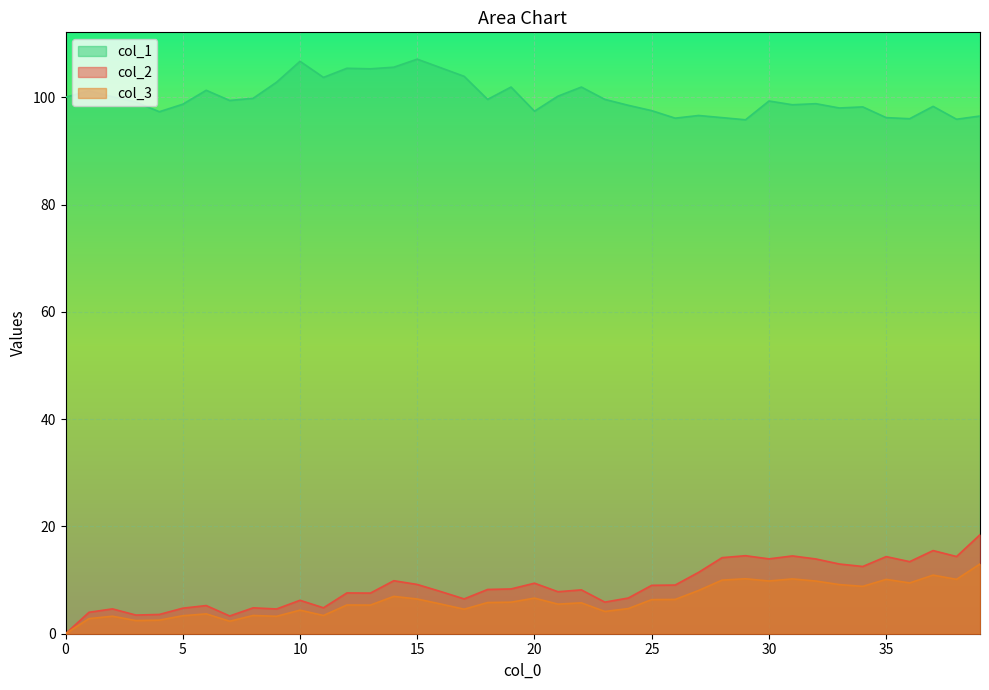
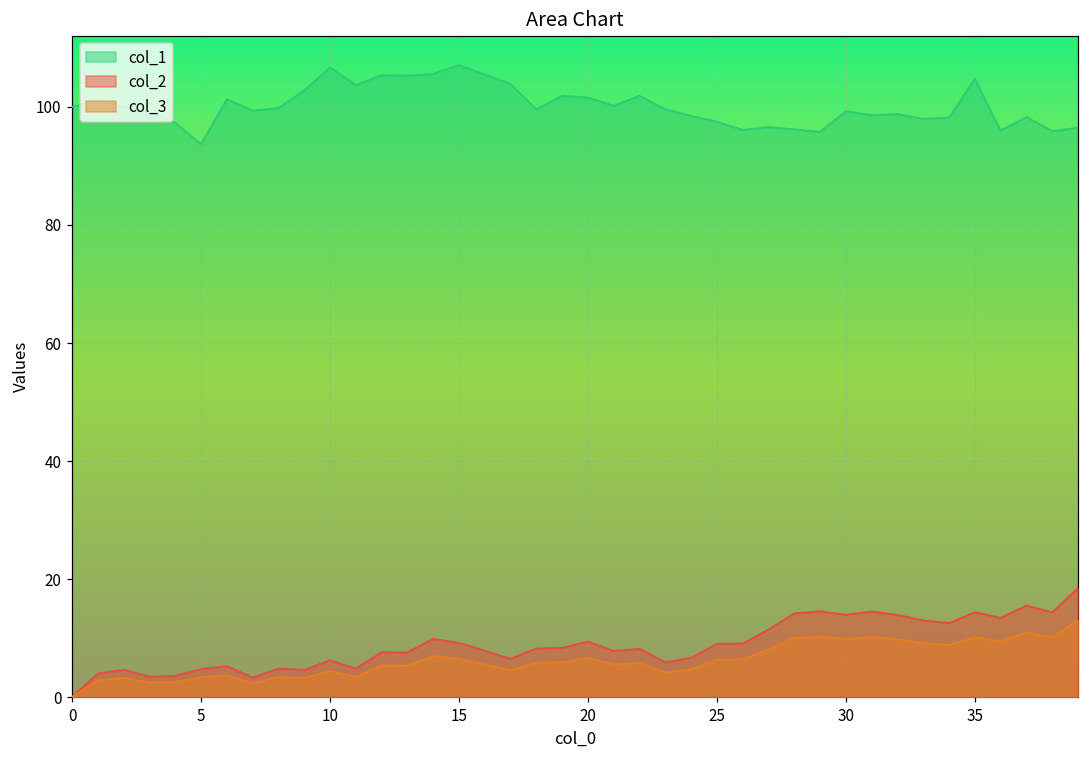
  {
    "col_1": {
      "0": 100,
-     "5": 99,
+     "5": 94,
      "10": 107,
      "15": 107,
-     "20": 97,
+     "20": 102,
      "25": 98,
      "30": 99,
-     "35": 96
+     "35": 105
    }
  }
